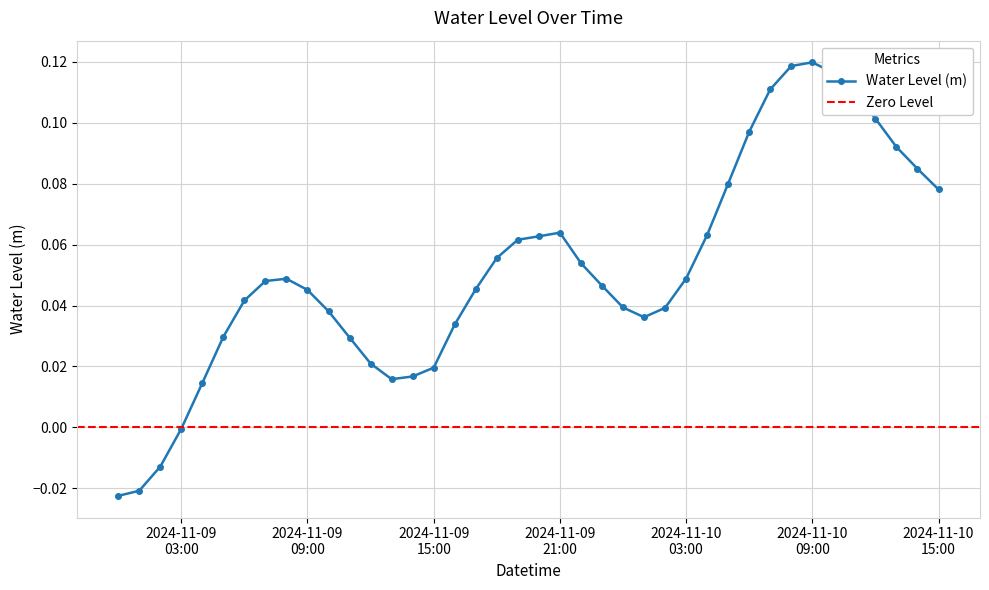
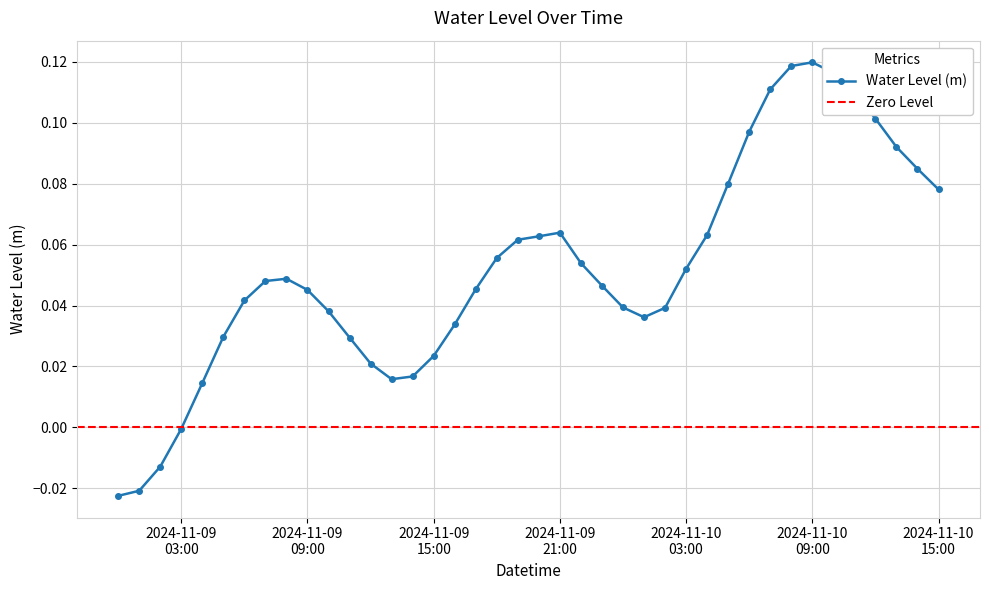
  {
    "2024-11-09 03:00": 0.000,
    "2024-11-09 09:00": 0.045,
-   "2024-11-09 15:00": 0.020,
+   "2024-11-09 15:00": 0.023,
    "2024-11-09 21:00": 0.064,
-   "2024-11-10 03:00": 0.049,
+   "2024-11-10 03:00": 0.052,
    "2024-11-10 09:00": 0.120,
    "2024-11-10 15:00": 0.078
  }
